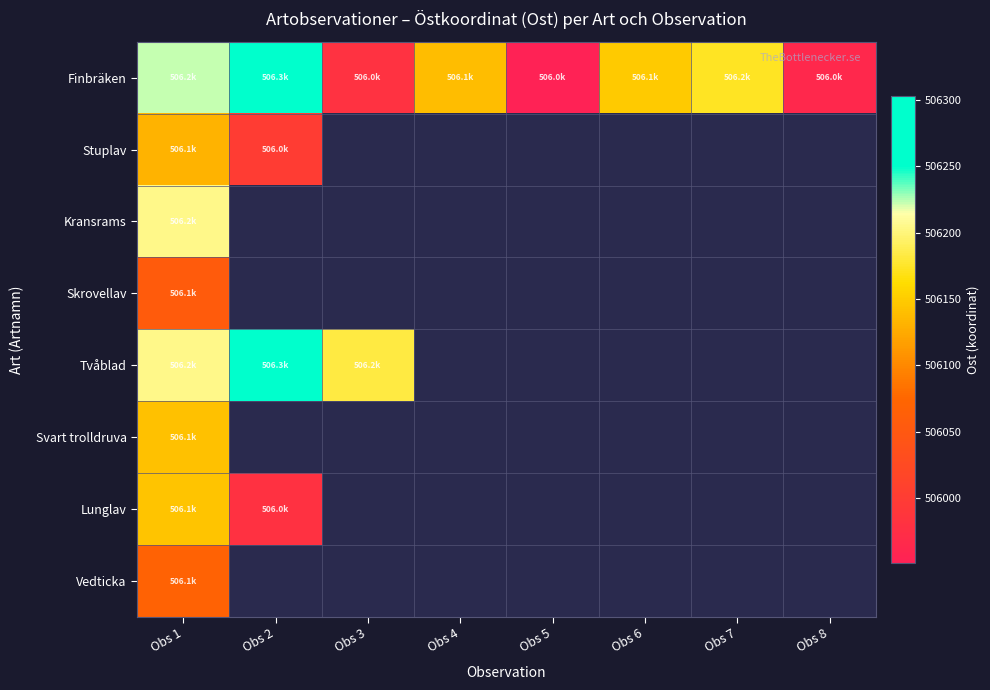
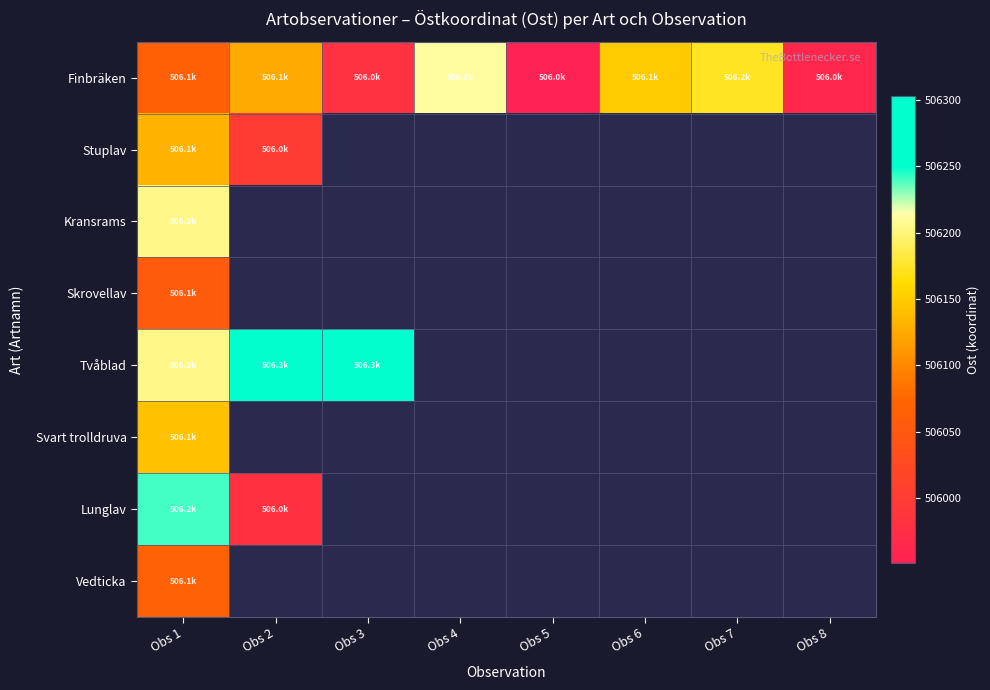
  {
    "Finbräken": {
-     "Obs 1": "506.2k",
-     "Obs 2": "506.3k",
+     "Obs 1": "506.1k",
+     "Obs 2": "506.1k",
      "Obs 3": "506.0k",
-     "Obs 4": "506.1k",
+     "Obs 4": "506.2k",
      "Obs 5": "506.0k",
      "Obs 6": "506.1k",
      "Obs 7": "506.2k"
    },
    "Stuplav": {
      "Obs 1": "506.1k",
      "Obs 2": "506.0k"
    },
    "Kransrams": {
      "Obs 1": "506.2k"
    },
    "Skrovellav": {
      "Obs 1": "506.1k"
    },
    "Tvåblad": {
      "Obs 1": "506.2k",
      "Obs 2": "506.3k",
-     "Obs 3": "506.2k"
+     "Obs 3": "506.3k"
    },
    "Svart trolldruva": {
      "Obs 1": "506.1k"
    },
    "Lunglav": {
-     "Obs 1": "506.1k",
+     "Obs 1": "506.2k",
      "Obs 2": "506.0k"
    },
    "Vedticka": {
      "Obs 1": "506.1k"
    }
  }
